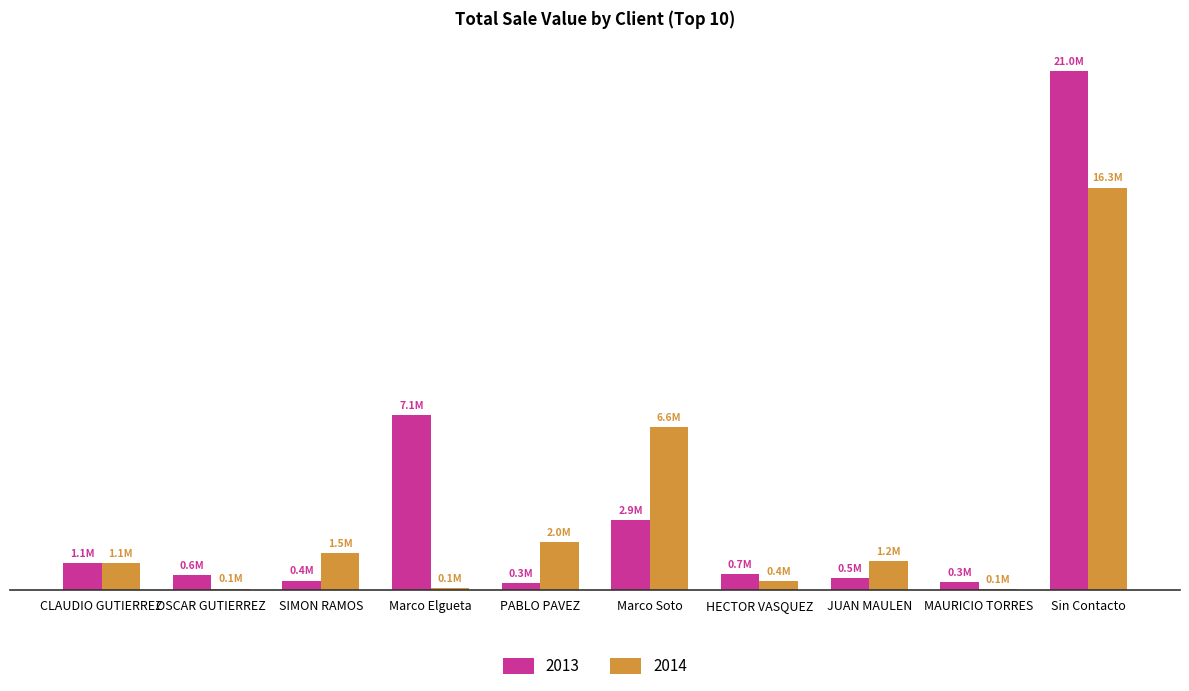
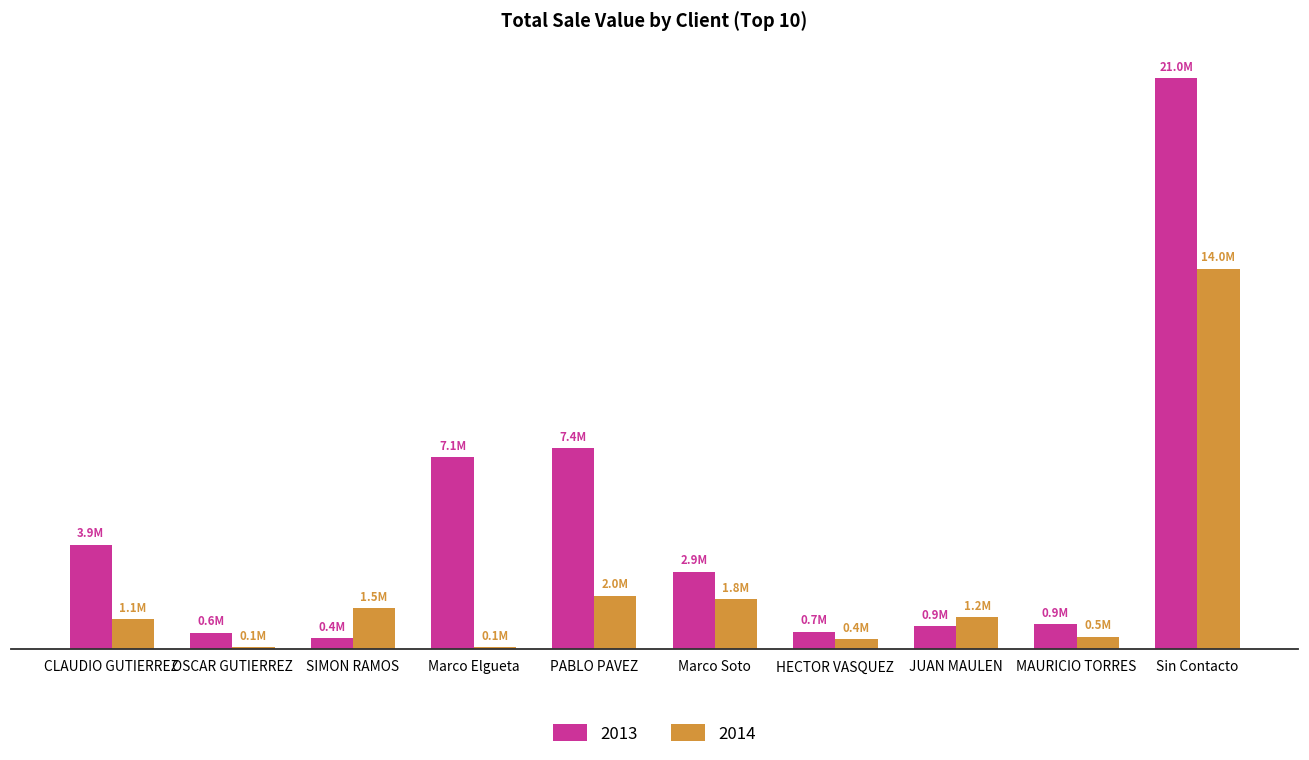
  {
    "2013": {
-     "CLAUDIO GUTIERREZ": "1.1M",
+     "CLAUDIO GUTIERREZ": "3.9M",
      "OSCAR GUTIERREZ": "0.6M",
      "SIMON RAMOS": "0.4M",
      "Marco Elgueta": "7.1M",
-     "PABLO PAVEZ": "0.3M",
+     "PABLO PAVEZ": "7.4M",
      "Marco Soto": "2.9M",
      "HECTOR VASQUEZ": "0.7M",
-     "JUAN MAULEN": "0.5M",
-     "MAURICIO TORRES": "0.3M",
+     "JUAN MAULEN": "0.9M",
+     "MAURICIO TORRES": "0.9M",
      "Sin Contacto": "21.0M"
    },
    "2014": {
      "CLAUDIO GUTIERREZ": "1.1M",
      "OSCAR GUTIERREZ": "0.1M",
      "SIMON RAMOS": "1.5M",
      "Marco Elgueta": "0.1M",
      "PABLO PAVEZ": "2.0M",
-     "Marco Soto": "6.6M",
+     "Marco Soto": "1.8M",
      "HECTOR VASQUEZ": "0.4M",
      "JUAN MAULEN": "1.2M",
-     "MAURICIO TORRES": "0.1M",
-     "Sin Contacto": "16.3M"
+     "MAURICIO TORRES": "0.5M",
+     "Sin Contacto": "14.0M"
    }
  }
